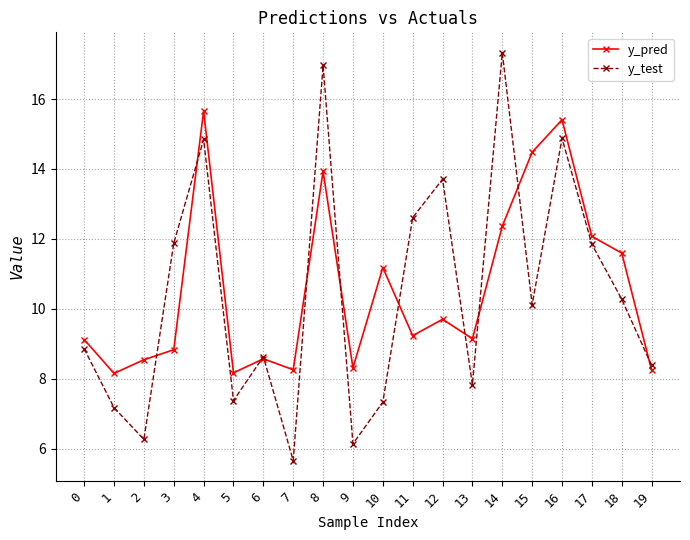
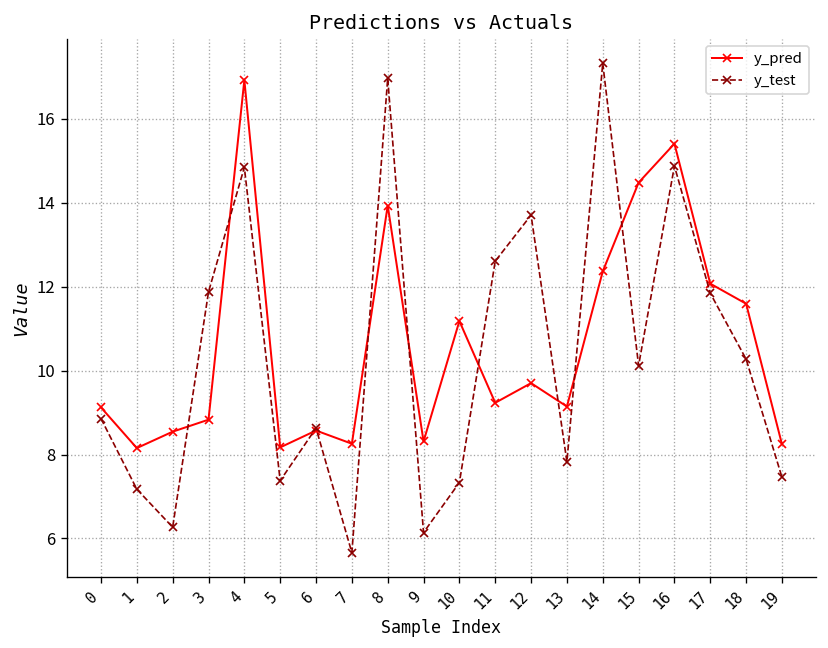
  {
    "y_pred": {
      "0": 9.1,
      "1": 8.2,
      "2": 8.5,
      "3": 8.8,
-     "4": 15.7,
+     "4": 16.9,
      "5": 8.2,
      "7": 8.3,
      "8": 13.9,
      "9": 8.3,
      "10": 11.2,
      "11": 9.2,
      "12": 9.7,
      "13": 9.1,
      "14": 12.4,
      "15": 14.5,
      "16": 15.4,
      "17": 12.1,
      "18": 11.6,
      "19": 8.2
    },
    "y_test": {
      "0": 8.9,
      "1": 7.2,
      "2": 6.3,
      "3": 11.9,
      "4": 14.8,
      "5": 7.4,
      "7": 5.7,
      "8": 17.0,
      "9": 6.1,
      "10": 7.3,
      "11": 12.6,
      "12": 13.7,
      "13": 7.8,
      "14": 17.3,
      "15": 10.1,
      "16": 14.9,
      "17": 11.8,
      "18": 10.3,
-     "19": 8.4
+     "19": 7.5
    }
  }
